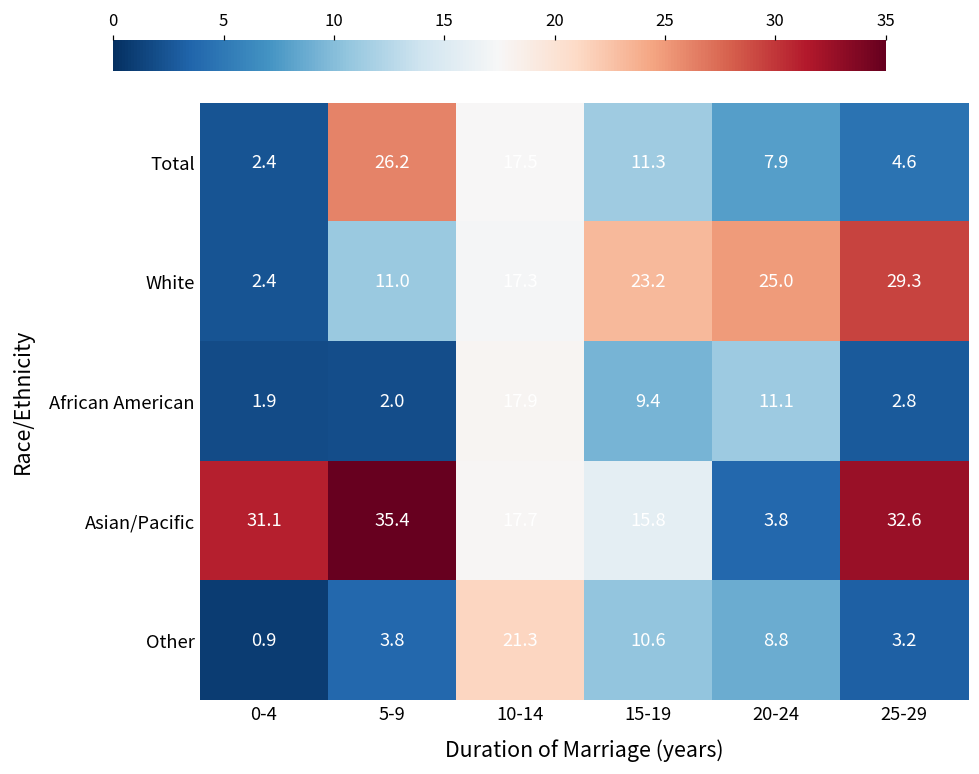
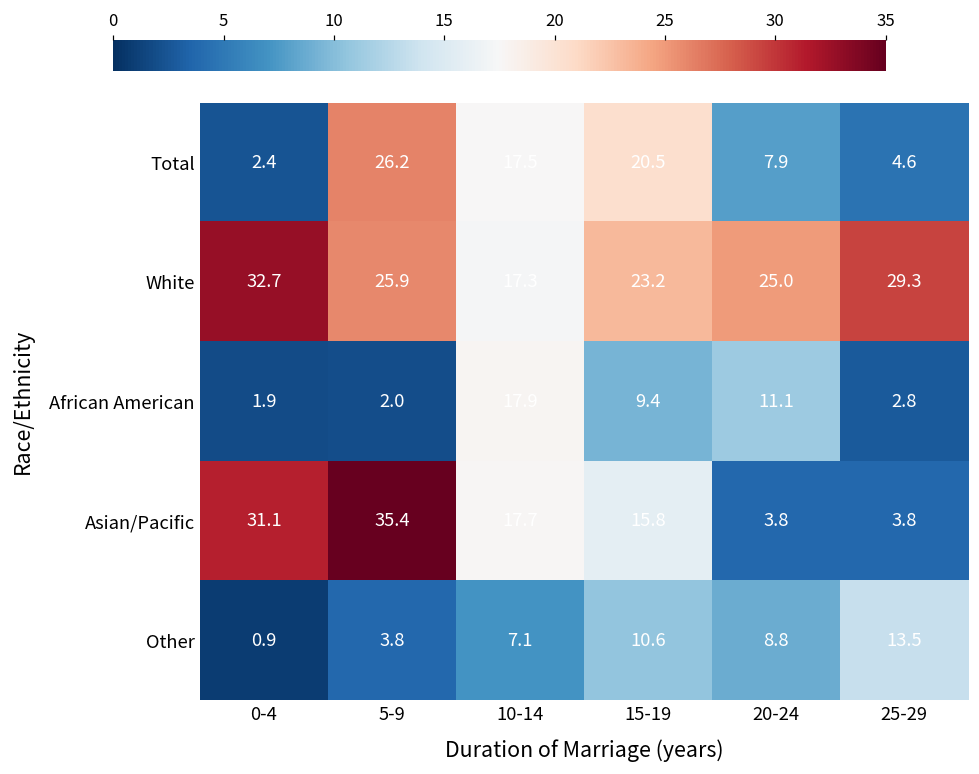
  {
    "Total": {
      "0-4": 2.4,
      "5-9": 26.2,
-     "15-19": 11.3,
+     "15-19": 20.5,
      "20-24": 7.9,
      "25-29": 4.6
    },
    "White": {
-     "0-4": 2.4,
-     "5-9": 11.0,
+     "0-4": 32.7,
+     "5-9": 25.9,
      "15-19": 23.2,
      "20-24": 25.0,
      "25-29": 29.3
    },
    "African American": {
      "0-4": 1.9,
      "5-9": 2.0,
      "15-19": 9.4,
      "20-24": 11.1,
      "25-29": 2.8
    },
    "Asian/Pacific": {
      "0-4": 31.1,
      "5-9": 35.4,
      "20-24": 3.8,
-     "25-29": 32.6
+     "25-29": 3.8
    },
    "Other": {
      "0-4": 0.9,
      "5-9": 3.8,
-     "10-14": 21.3,
+     "10-14": 7.1,
      "15-19": 10.6,
      "20-24": 8.8,
-     "25-29": 3.2
+     "25-29": 13.5
    }
  }
